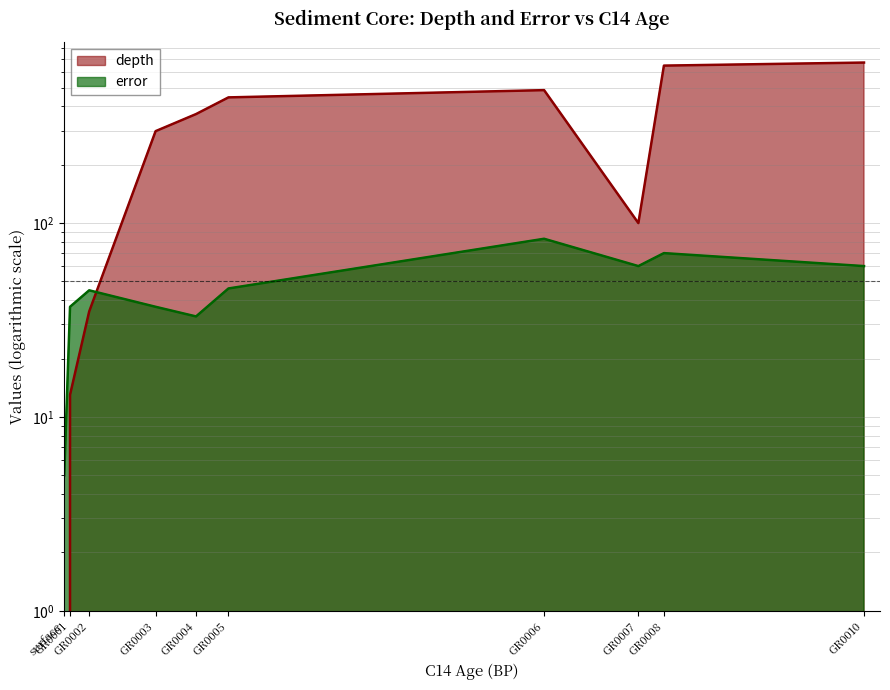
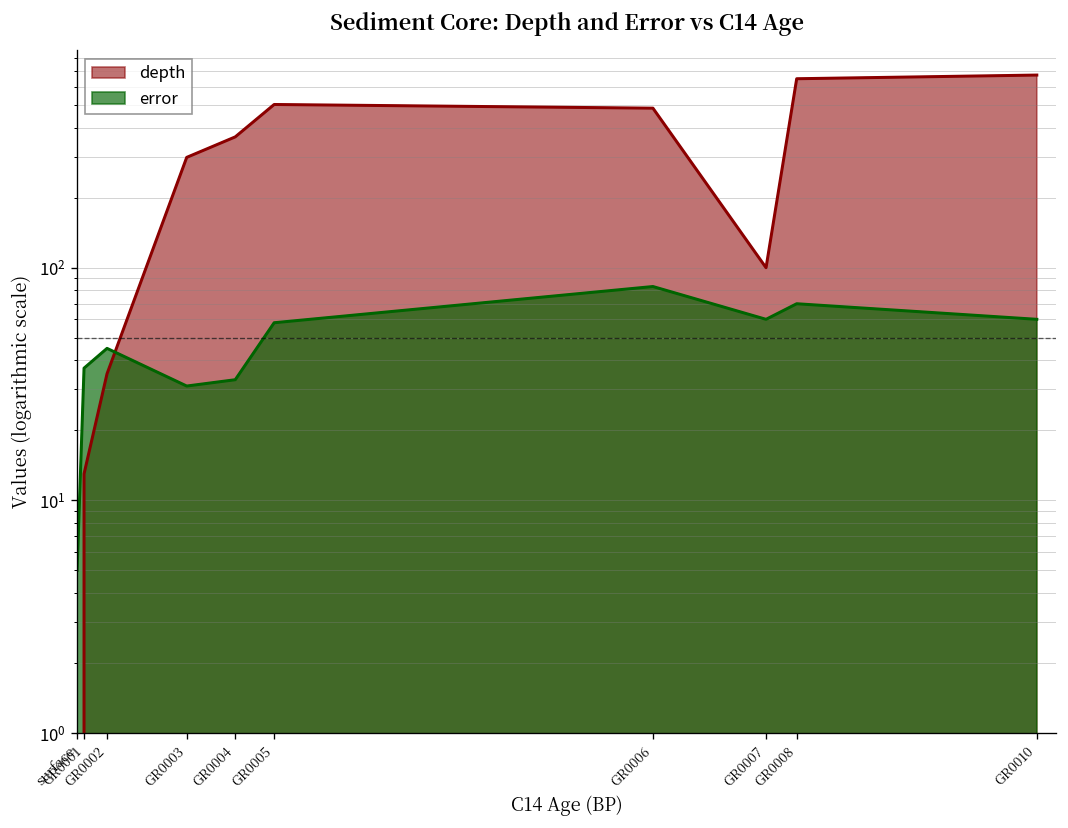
  {
    "depth": {
      "GR0001": 13,
      "GR0002": 35,
      "GR0003": 300,
      "GR0004": 370,
-     "GR0005": 450,
+     "GR0005": 500,
      "GR0006": 490,
      "GR0007": 100,
      "GR0008": 650,
      "GR0010": 670
    },
    "error": {
      "surface": 5,
      "GR0001": 37,
      "GR0002": 45,
-     "GR0003": 37,
+     "GR0003": 31,
      "GR0004": 33,
-     "GR0005": 46,
+     "GR0005": 58,
      "GR0006": 83,
      "GR0007": 60,
      "GR0008": 70,
      "GR0010": 60
    }
  }
